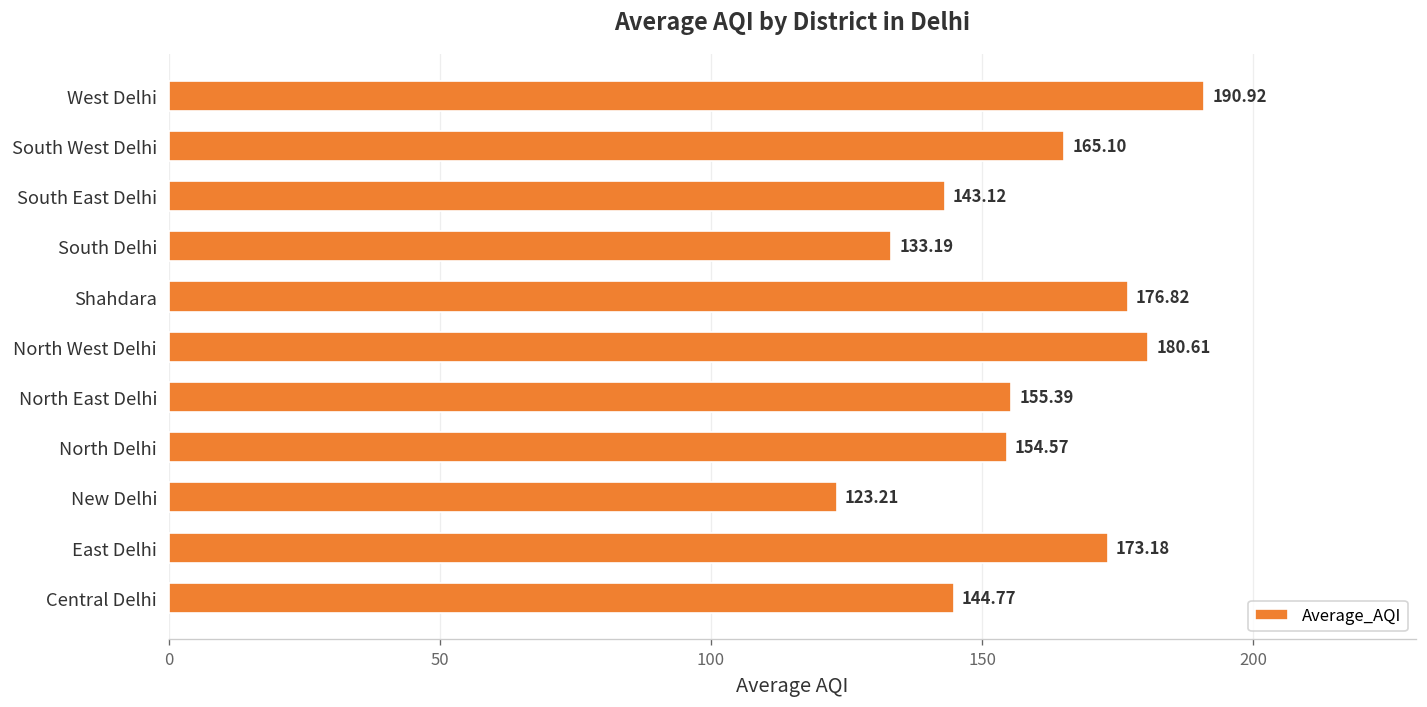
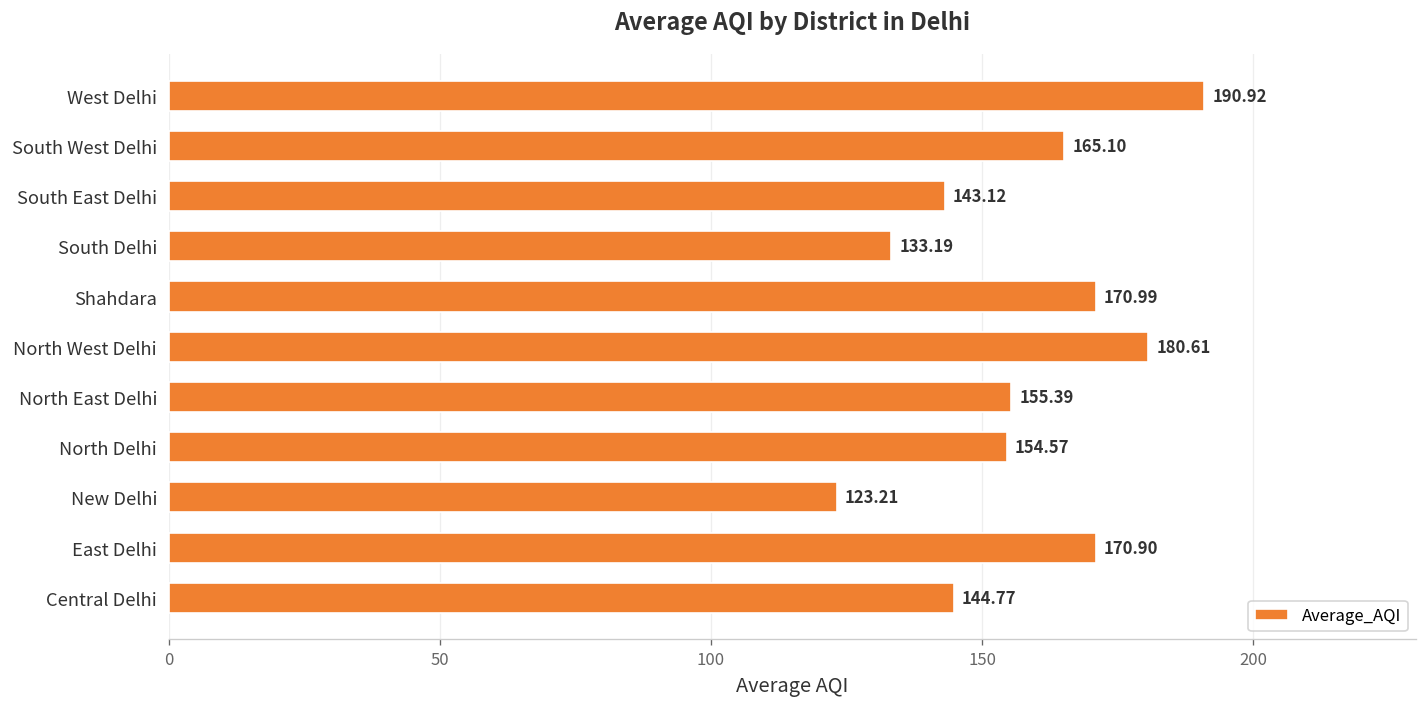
  {
    "West Delhi": 190.92,
    "South West Delhi": 165.10,
    "South East Delhi": 143.12,
    "South Delhi": 133.19,
-   "Shahdara": 176.82,
+   "Shahdara": 170.99,
    "North West Delhi": 180.61,
    "North East Delhi": 155.39,
    "North Delhi": 154.57,
    "New Delhi": 123.21,
-   "East Delhi": 173.18,
+   "East Delhi": 170.90,
    "Central Delhi": 144.77
  }
